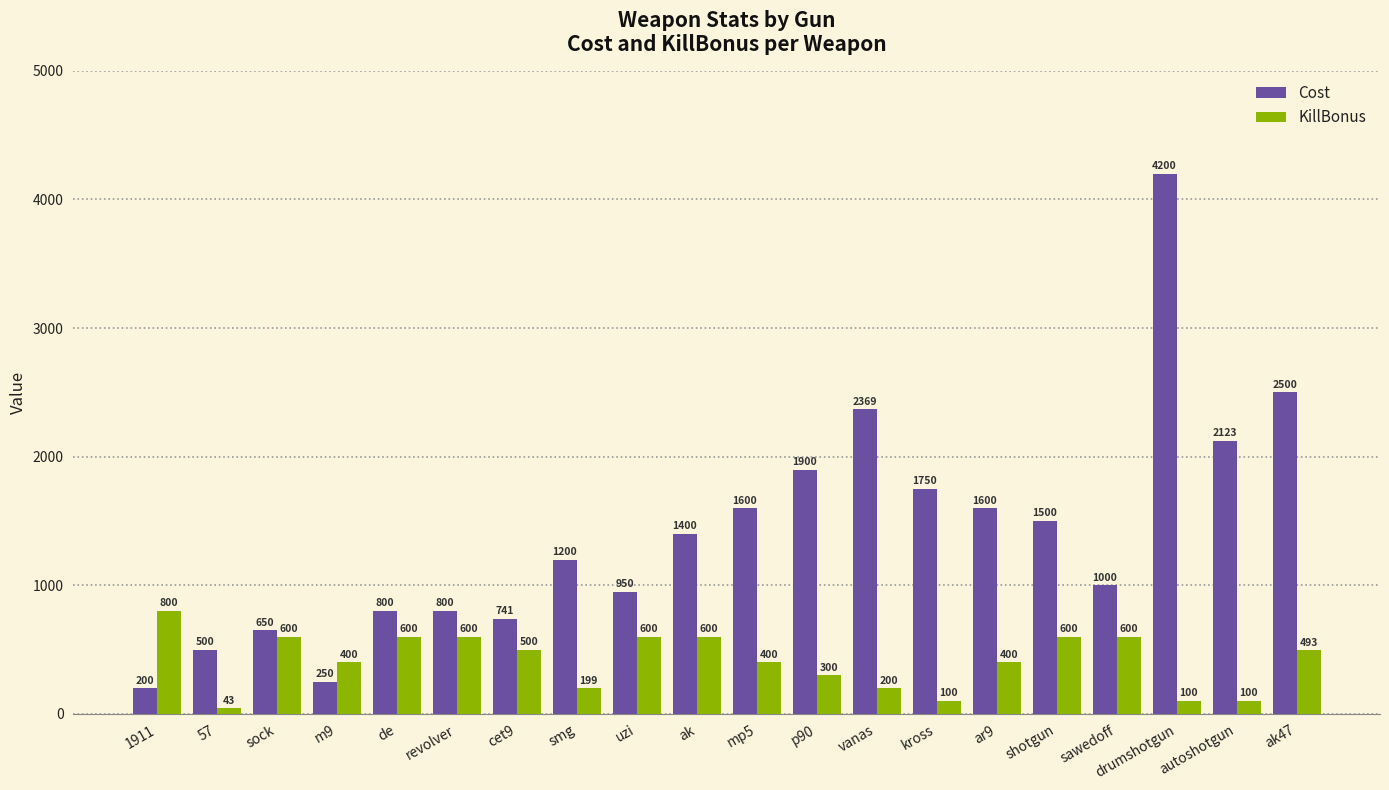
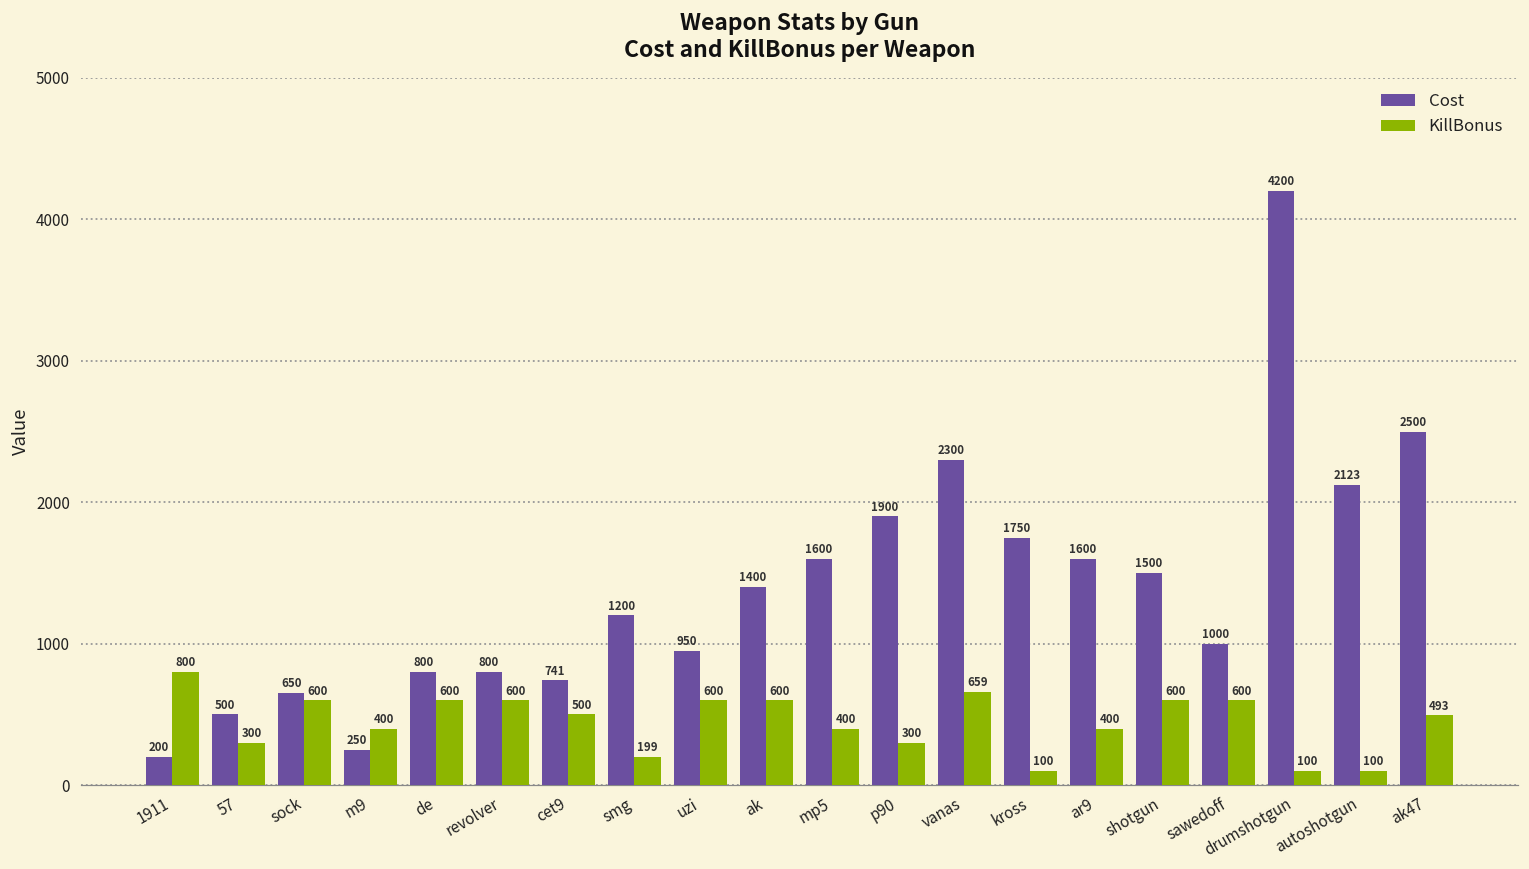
  {
    "Cost": {
      "1911": 200,
      "57": 500,
      "sock": 650,
      "m9": 250,
      "de": 800,
      "revolver": 800,
      "cet9": 741,
      "smg": 1200,
      "uzi": 950,
      "ak": 1400,
      "mp5": 1600,
      "p90": 1900,
-     "vanas": 2369,
+     "vanas": 2300,
      "kross": 1750,
      "ar9": 1600,
      "shotgun": 1500,
      "sawedoff": 1000,
      "drumshotgun": 4200,
      "autoshotgun": 2123,
      "ak47": 2500
    },
    "KillBonus": {
      "1911": 800,
-     "57": 43,
+     "57": 300,
      "sock": 600,
      "m9": 400,
      "de": 600,
      "revolver": 600,
      "cet9": 500,
      "smg": 199,
      "uzi": 600,
      "ak": 600,
      "mp5": 400,
      "p90": 300,
-     "vanas": 200,
+     "vanas": 659,
      "kross": 100,
      "ar9": 400,
      "shotgun": 600,
      "sawedoff": 600,
      "drumshotgun": 100,
      "autoshotgun": 100,
      "ak47": 493
    }
  }
